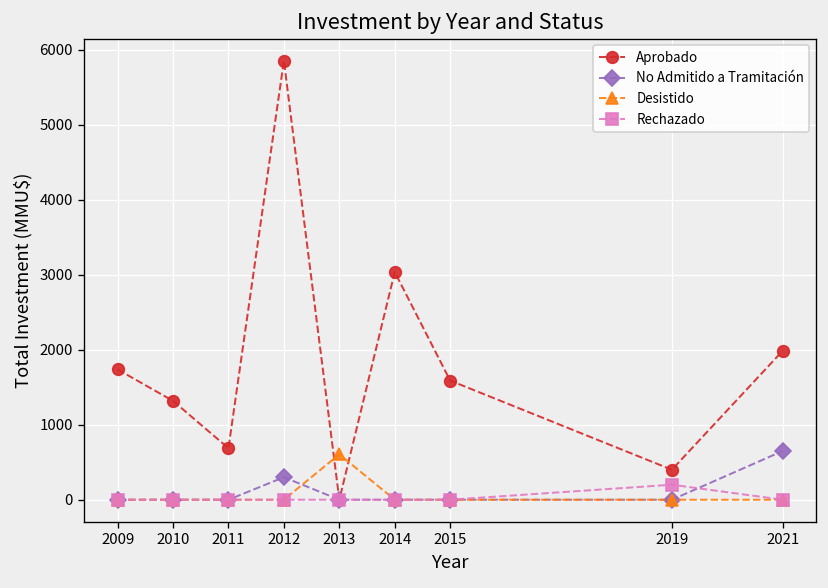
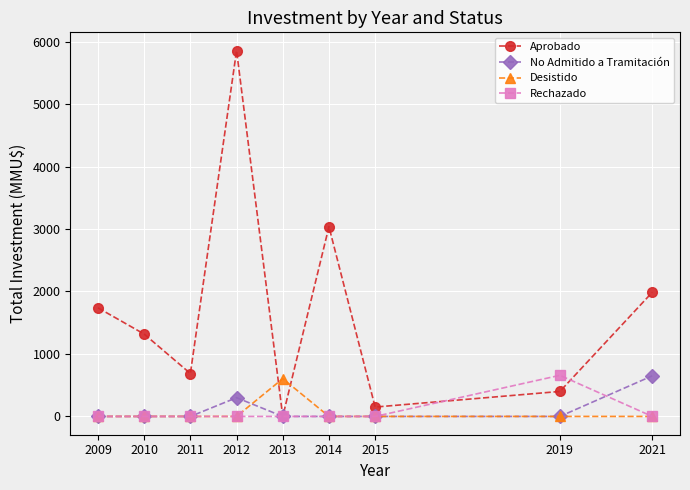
  {
    "Aprobado": {
      "2009": 1700,
      "2010": 1300,
      "2011": 700,
      "2012": 5900,
      "2014": 3000,
-     "2015": 1600,
+     "2015": 200,
      "2019": 400,
      "2021": 2000
    },
    "No Admitido a Tramitación": {
      "2012": 300,
      "2021": 700
    },
    "Desistido": {
      "2013": 600
    },
    "Rechazado": {
-     "2019": 200
+     "2019": 700
    }
  }
